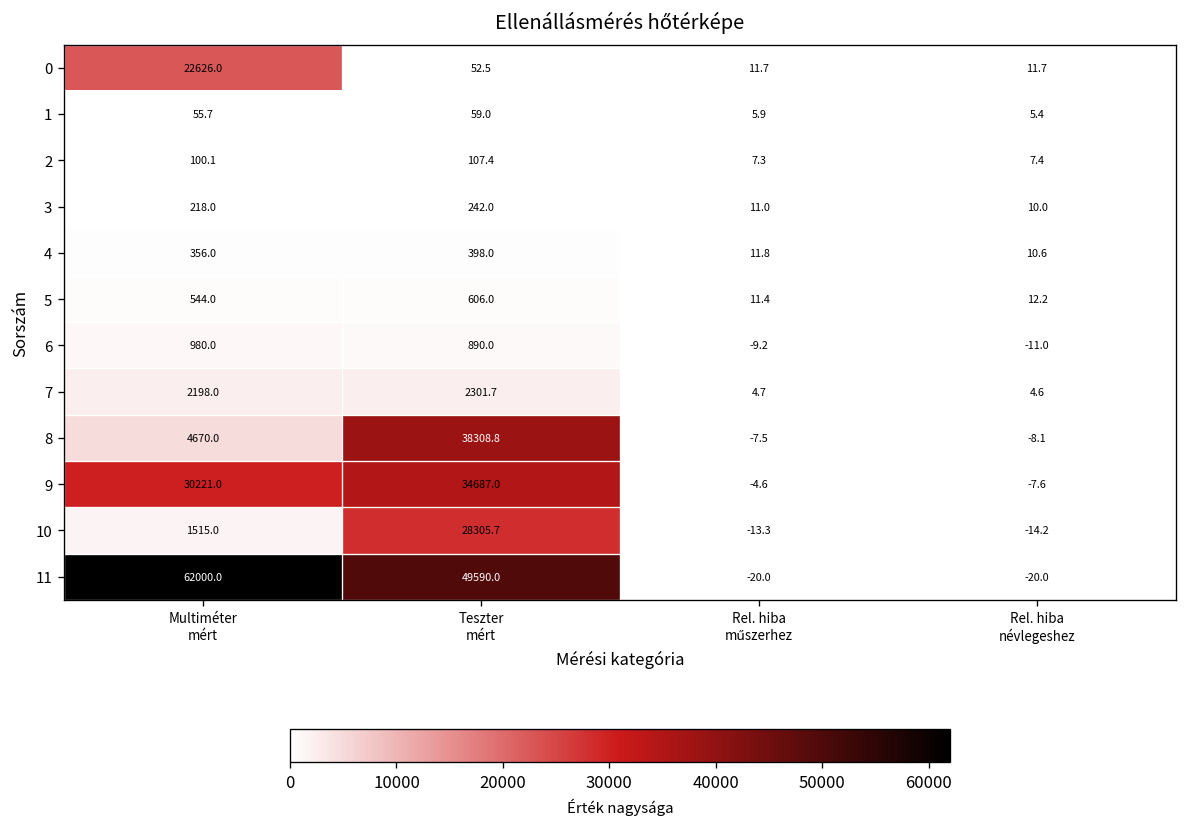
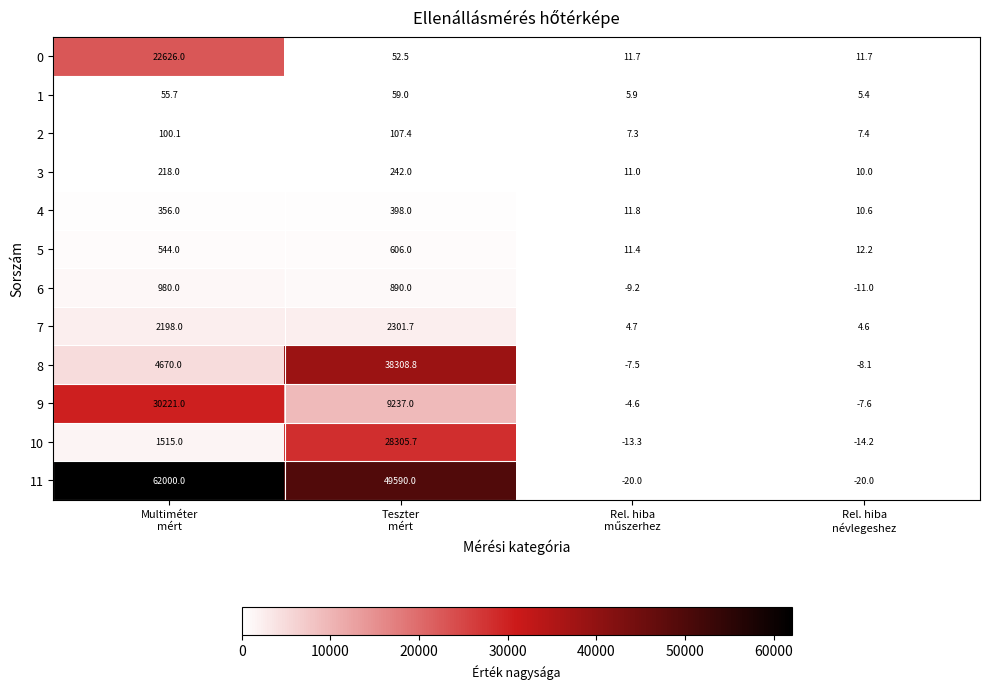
  {
    "0": {
      "Multiméter mért": 22626.0,
      "Teszter mért": 52.5,
      "Rel. hiba műszerhez": 11.7,
      "Rel. hiba névlegeshez": 11.7
    },
    "1": {
      "Multiméter mért": 55.7,
      "Teszter mért": 59.0,
      "Rel. hiba műszerhez": 5.9,
      "Rel. hiba névlegeshez": 5.4
    },
    "2": {
      "Multiméter mért": 100.1,
      "Teszter mért": 107.4,
      "Rel. hiba műszerhez": 7.3,
      "Rel. hiba névlegeshez": 7.4
    },
    "3": {
      "Multiméter mért": 218.0,
      "Teszter mért": 242.0,
      "Rel. hiba műszerhez": 11.0,
      "Rel. hiba névlegeshez": 10.0
    },
    "4": {
      "Multiméter mért": 356.0,
      "Teszter mért": 398.0,
      "Rel. hiba műszerhez": 11.8,
      "Rel. hiba névlegeshez": 10.6
    },
    "5": {
      "Multiméter mért": 544.0,
      "Teszter mért": 606.0,
      "Rel. hiba műszerhez": 11.4,
      "Rel. hiba névlegeshez": 12.2
    },
    "6": {
      "Multiméter mért": 980.0,
      "Teszter mért": 890.0,
      "Rel. hiba műszerhez": -9.2,
      "Rel. hiba névlegeshez": -11.0
    },
    "7": {
      "Multiméter mért": 2198.0,
      "Teszter mért": 2301.7,
      "Rel. hiba műszerhez": 4.7,
      "Rel. hiba névlegeshez": 4.6
    },
    "8": {
      "Multiméter mért": 4670.0,
      "Teszter mért": 38308.8,
      "Rel. hiba műszerhez": -7.5,
      "Rel. hiba névlegeshez": -8.1
    },
    "9": {
      "Multiméter mért": 30221.0,
-     "Teszter mért": 34687.0,
+     "Teszter mért": 9237.0,
      "Rel. hiba műszerhez": -4.6,
      "Rel. hiba névlegeshez": -7.6
    },
    "10": {
      "Multiméter mért": 1515.0,
      "Teszter mért": 28305.7,
      "Rel. hiba műszerhez": -13.3,
      "Rel. hiba névlegeshez": -14.2
    },
    "11": {
      "Multiméter mért": 62000.0,
      "Teszter mért": 49590.0,
      "Rel. hiba műszerhez": -20.0,
      "Rel. hiba névlegeshez": -20.0
    }
  }
